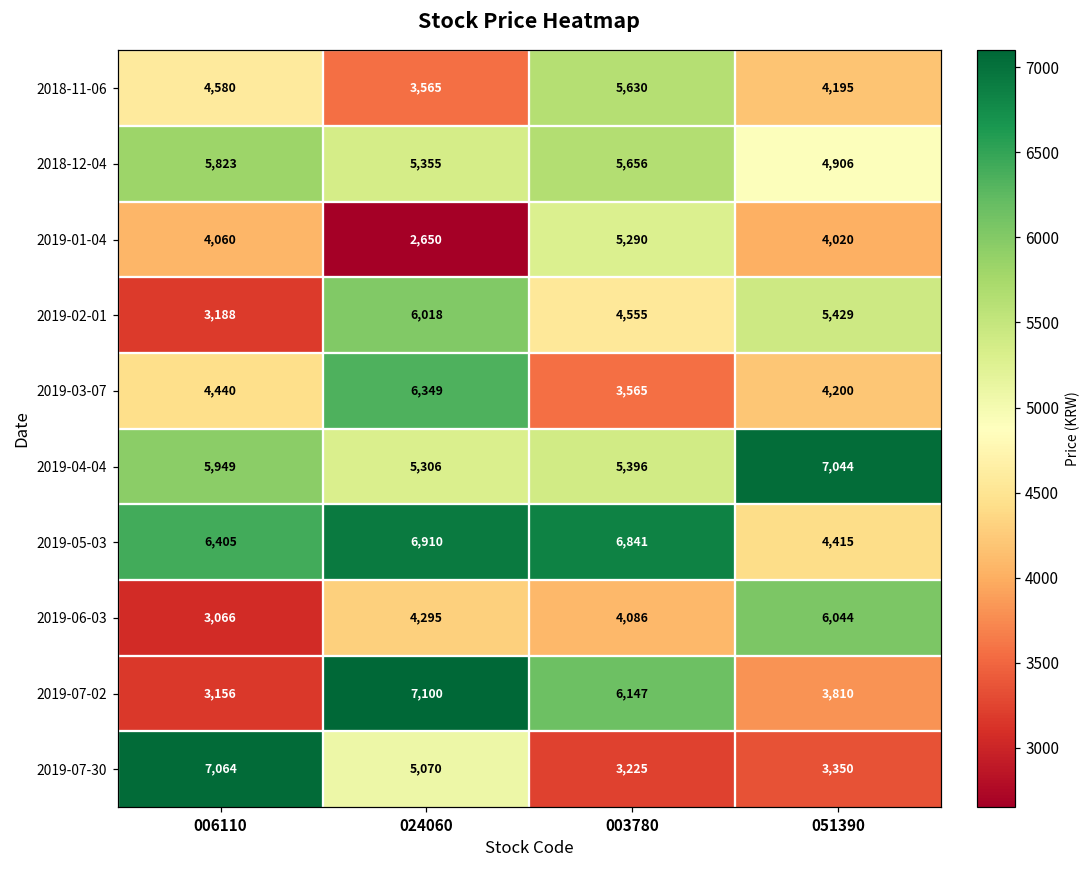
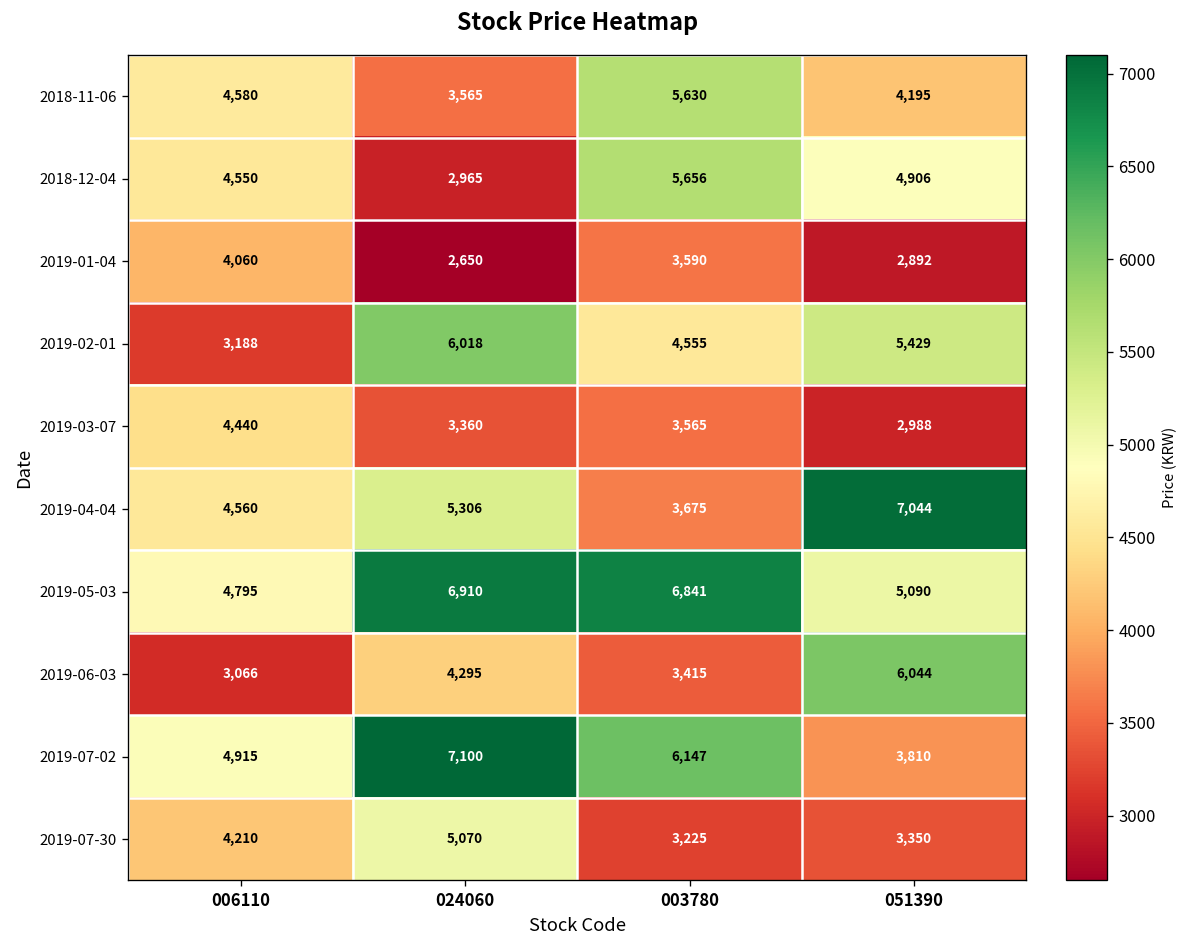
  {
    "2018-11-06": {
      "006110": "4,580",
      "024060": "3,565",
      "003780": "5,630",
      "051390": "4,195"
    },
    "2018-12-04": {
-     "006110": "5,823",
-     "024060": "5,355",
+     "006110": "4,550",
+     "024060": "2,965",
      "003780": "5,656",
      "051390": "4,906"
    },
    "2019-01-04": {
      "006110": "4,060",
      "024060": "2,650",
-     "003780": "5,290",
-     "051390": "4,020"
+     "003780": "3,590",
+     "051390": "2,892"
    },
    "2019-02-01": {
      "006110": "3,188",
      "024060": "6,018",
      "003780": "4,555",
      "051390": "5,429"
    },
    "2019-03-07": {
      "006110": "4,440",
-     "024060": "6,349",
+     "024060": "3,360",
      "003780": "3,565",
-     "051390": "4,200"
+     "051390": "2,988"
    },
    "2019-04-04": {
-     "006110": "5,949",
+     "006110": "4,560",
      "024060": "5,306",
-     "003780": "5,396",
+     "003780": "3,675",
      "051390": "7,044"
    },
    "2019-05-03": {
-     "006110": "6,405",
+     "006110": "4,795",
      "024060": "6,910",
      "003780": "6,841",
-     "051390": "4,415"
+     "051390": "5,090"
    },
    "2019-06-03": {
      "006110": "3,066",
      "024060": "4,295",
-     "003780": "4,086",
+     "003780": "3,415",
      "051390": "6,044"
    },
    "2019-07-02": {
-     "006110": "3,156",
+     "006110": "4,915",
      "024060": "7,100",
      "003780": "6,147",
      "051390": "3,810"
    },
    "2019-07-30": {
-     "006110": "7,064",
+     "006110": "4,210",
      "024060": "5,070",
      "003780": "3,225",
      "051390": "3,350"
    }
  }
